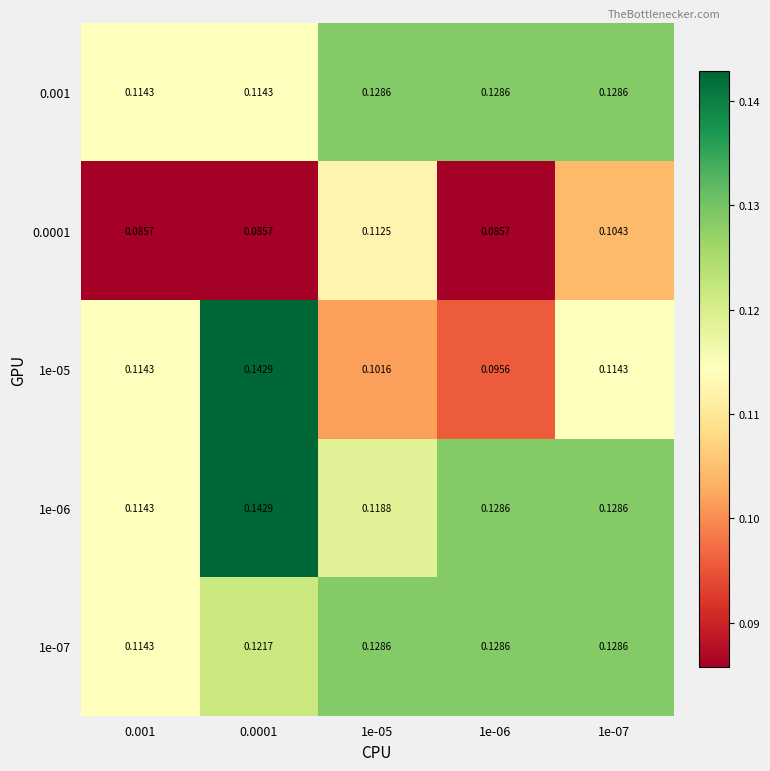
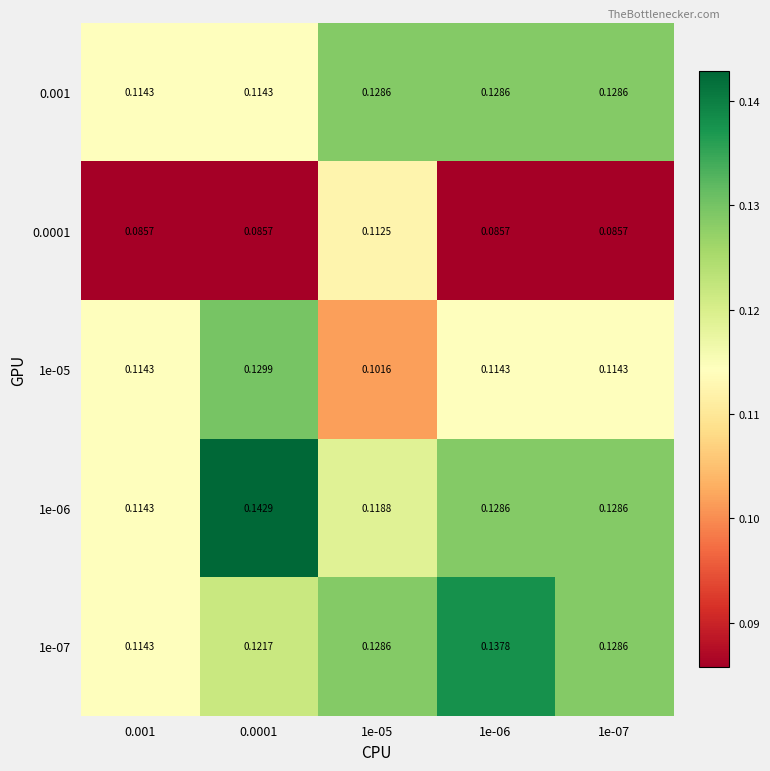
  {
    "0.001": {
      "0.001": 0.1143,
      "0.0001": 0.1143,
      "1e-05": 0.1286,
      "1e-06": 0.1286,
      "1e-07": 0.1286
    },
    "0.0001": {
      "0.001": 0.0857,
      "0.0001": 0.0857,
      "1e-05": 0.1125,
      "1e-06": 0.0857,
-     "1e-07": 0.1043
+     "1e-07": 0.0857
    },
    "1e-05": {
      "0.001": 0.1143,
-     "0.0001": 0.1429,
+     "0.0001": 0.1299,
      "1e-05": 0.1016,
-     "1e-06": 0.0956,
+     "1e-06": 0.1143,
      "1e-07": 0.1143
    },
    "1e-06": {
      "0.001": 0.1143,
      "0.0001": 0.1429,
      "1e-05": 0.1188,
      "1e-06": 0.1286,
      "1e-07": 0.1286
    },
    "1e-07": {
      "0.001": 0.1143,
      "0.0001": 0.1217,
      "1e-05": 0.1286,
-     "1e-06": 0.1286,
+     "1e-06": 0.1378,
      "1e-07": 0.1286
    }
  }
